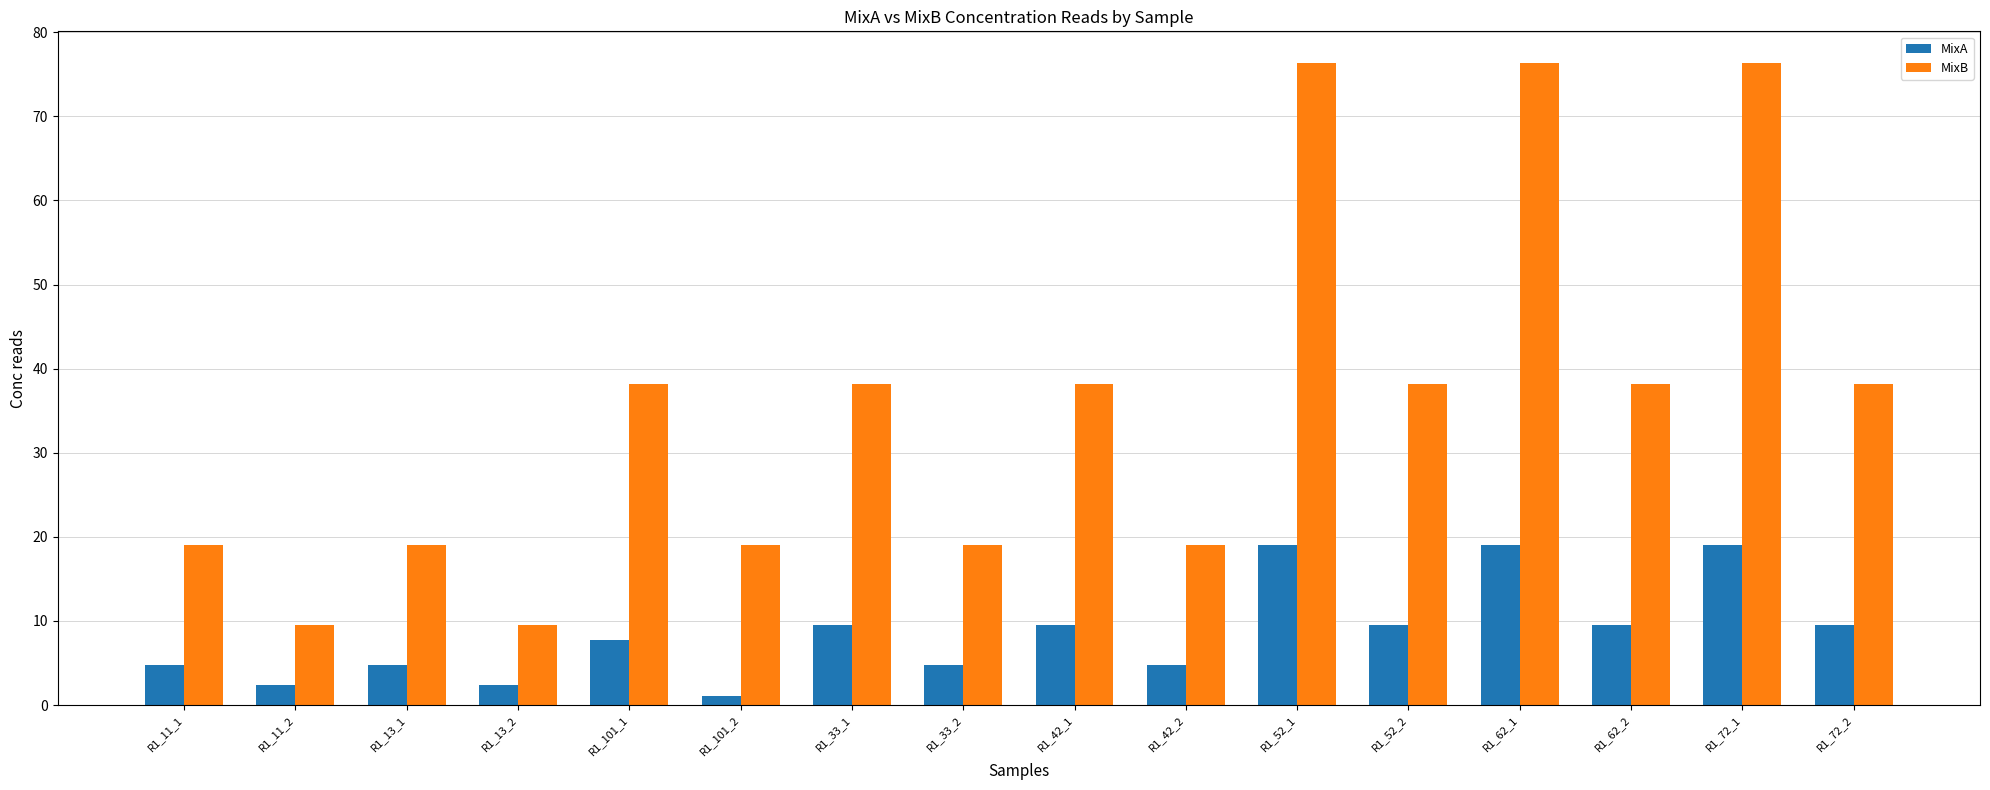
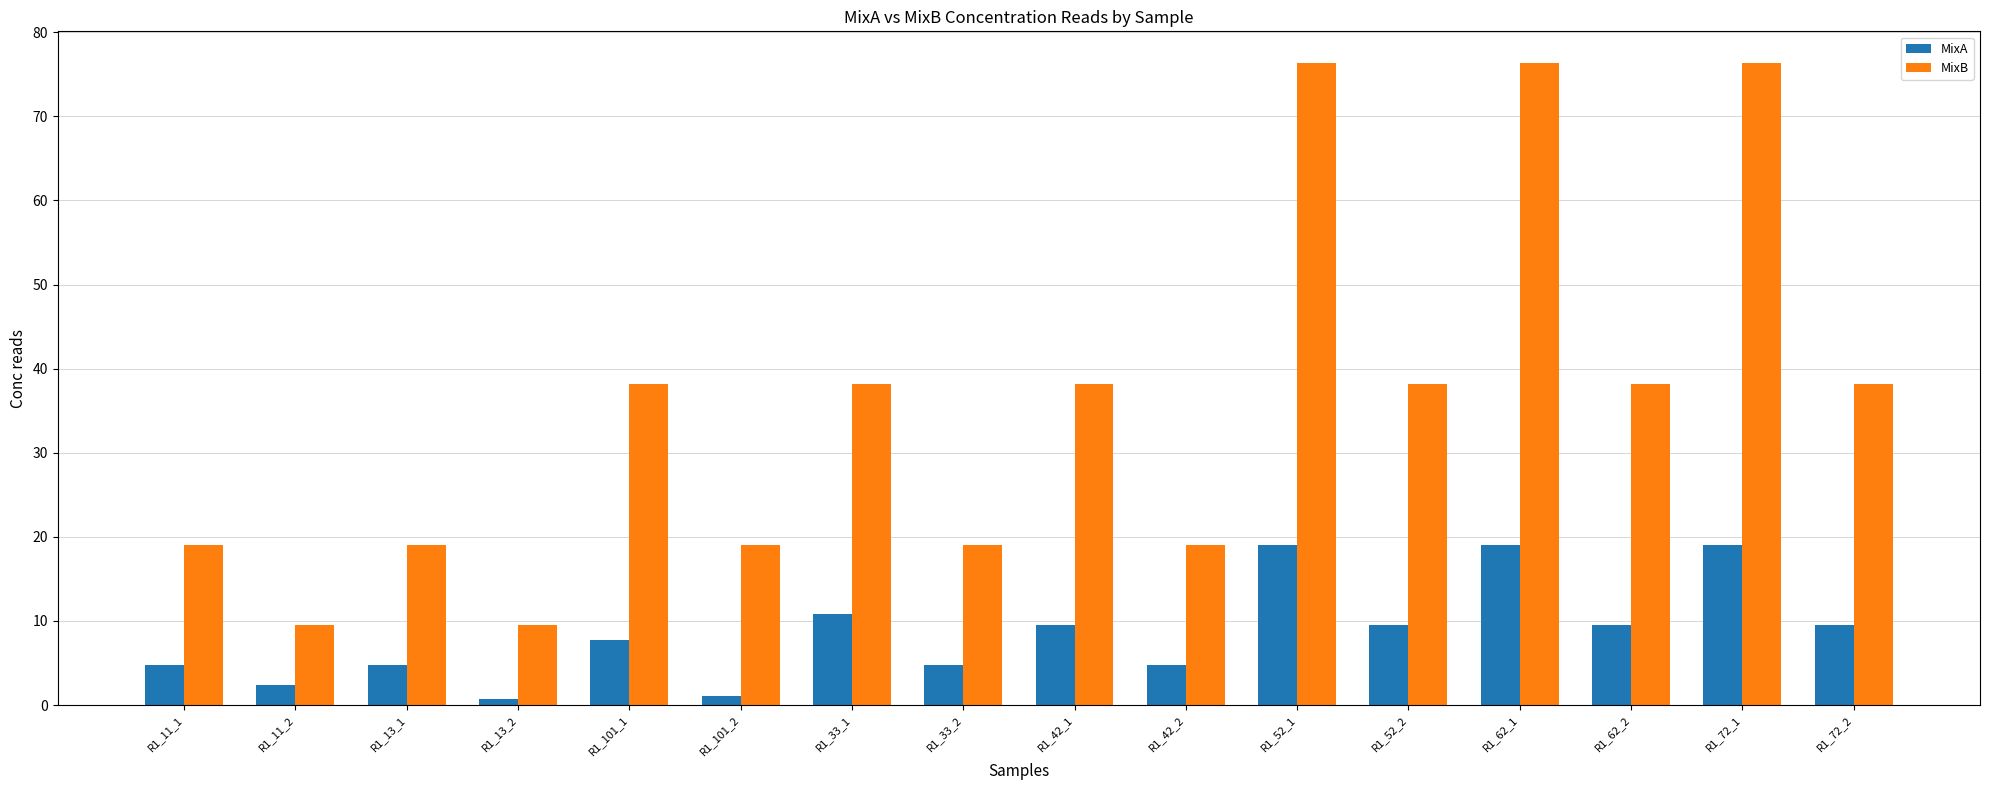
  {
    "MixA": {
      "R1_11_1": 5,
      "R1_11_2": 2,
      "R1_13_1": 5,
-     "R1_13_2": 2,
+     "R1_13_2": 1,
      "R1_101_1": 8,
      "R1_101_2": 1,
-     "R1_33_1": 10,
+     "R1_33_1": 11,
      "R1_33_2": 5,
      "R1_42_1": 10,
      "R1_42_2": 5,
      "R1_52_1": 19,
      "R1_52_2": 10,
      "R1_62_1": 19,
      "R1_62_2": 10,
      "R1_72_1": 19,
      "R1_72_2": 10
    },
    "MixB": {
      "R1_11_1": 19,
      "R1_11_2": 10,
      "R1_13_1": 19,
      "R1_13_2": 10,
      "R1_101_1": 38,
      "R1_101_2": 19,
      "R1_33_1": 38,
      "R1_33_2": 19,
      "R1_42_1": 38,
      "R1_42_2": 19,
      "R1_52_1": 76,
      "R1_52_2": 38,
      "R1_62_1": 76,
      "R1_62_2": 38,
      "R1_72_1": 76,
      "R1_72_2": 38
    }
  }
